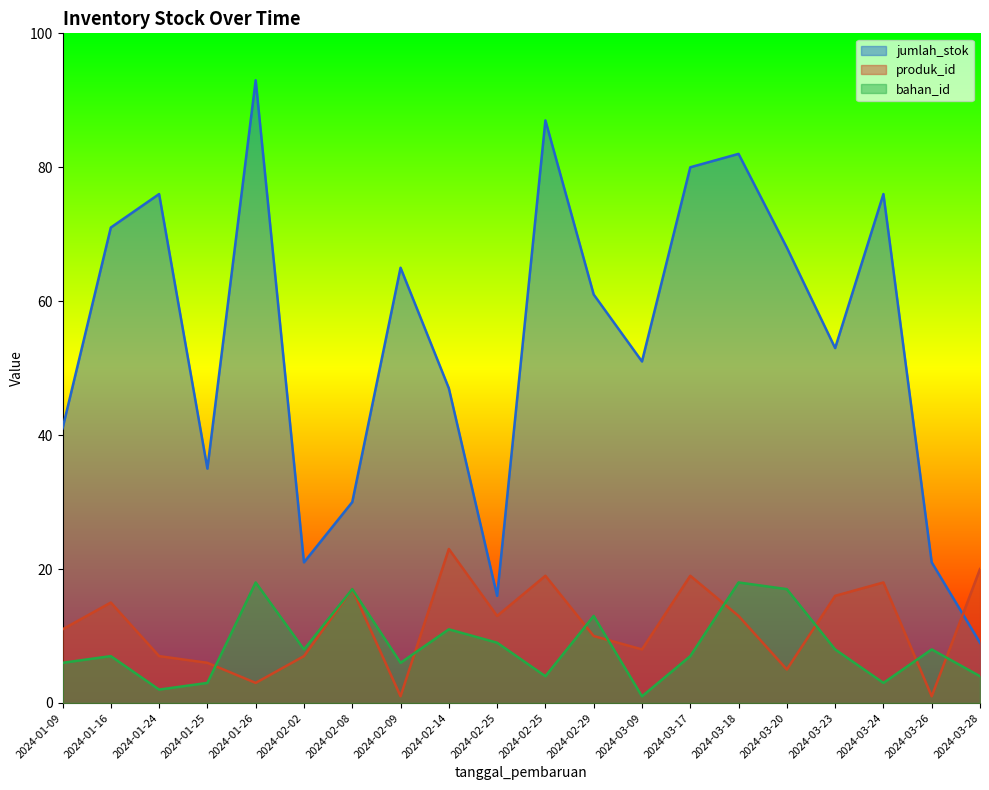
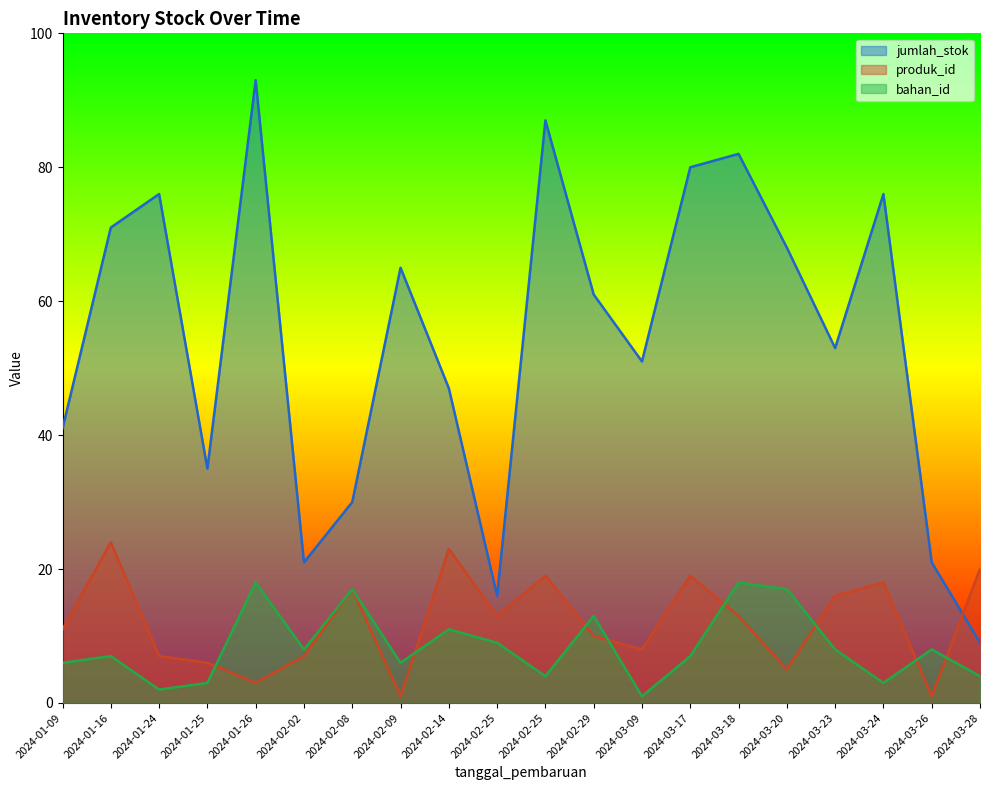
  {
    "jumlah_stok": {
      "2024-01-09": 41,
      "2024-01-16": 71,
      "2024-01-24": 76,
      "2024-01-25": 35,
      "2024-01-26": 93,
      "2024-02-02": 21,
      "2024-02-08": 30,
      "2024-02-09": 65,
      "2024-02-14": 47,
      "2024-02-29": 61,
      "2024-03-09": 51,
      "2024-03-17": 80,
      "2024-03-18": 82,
      "2024-03-20": 68,
      "2024-03-23": 53,
      "2024-03-24": 76,
      "2024-03-26": 21,
      "2024-03-28": 9
    },
    "produk_id": {
      "2024-01-09": 11,
-     "2024-01-16": 15,
+     "2024-01-16": 24,
      "2024-01-24": 7,
      "2024-01-25": 6,
      "2024-01-26": 3,
      "2024-02-02": 7,
      "2024-02-09": 1,
      "2024-02-14": 23,
      "2024-02-29": 10,
      "2024-03-09": 8,
      "2024-03-17": 19,
      "2024-03-18": 13,
      "2024-03-20": 5,
      "2024-03-23": 16,
      "2024-03-24": 18,
      "2024-03-26": 1,
      "2024-03-28": 20
    },
    "bahan_id": {
      "2024-01-09": 6,
      "2024-01-16": 7,
      "2024-01-24": 2,
      "2024-01-25": 3,
      "2024-01-26": 18,
      "2024-02-02": 8,
      "2024-02-09": 6,
      "2024-02-14": 11,
      "2024-02-29": 13,
      "2024-03-09": 1,
      "2024-03-17": 7,
      "2024-03-18": 18,
      "2024-03-20": 17,
      "2024-03-23": 8,
      "2024-03-24": 3,
      "2024-03-26": 8,
      "2024-03-28": 4
    }
  }
